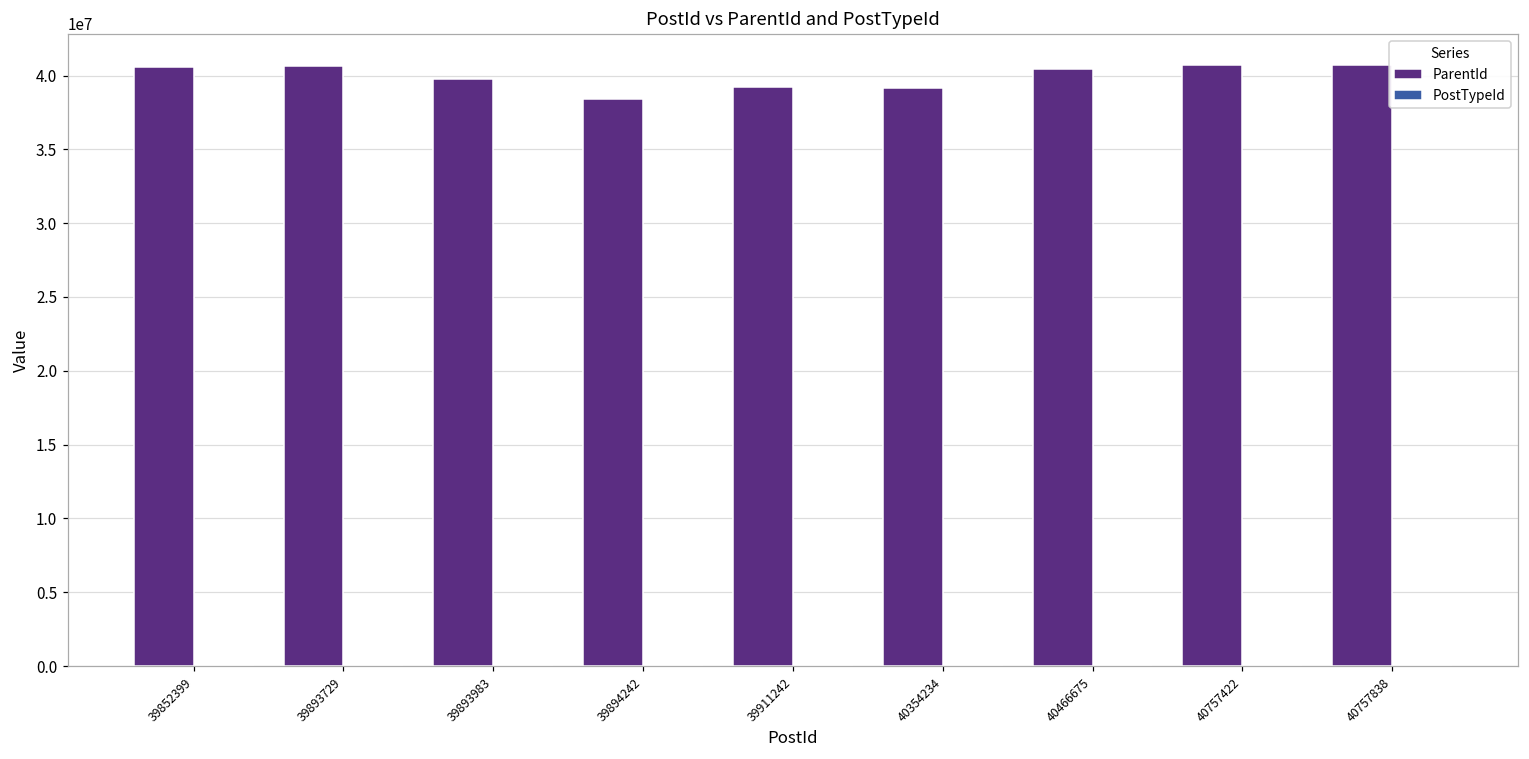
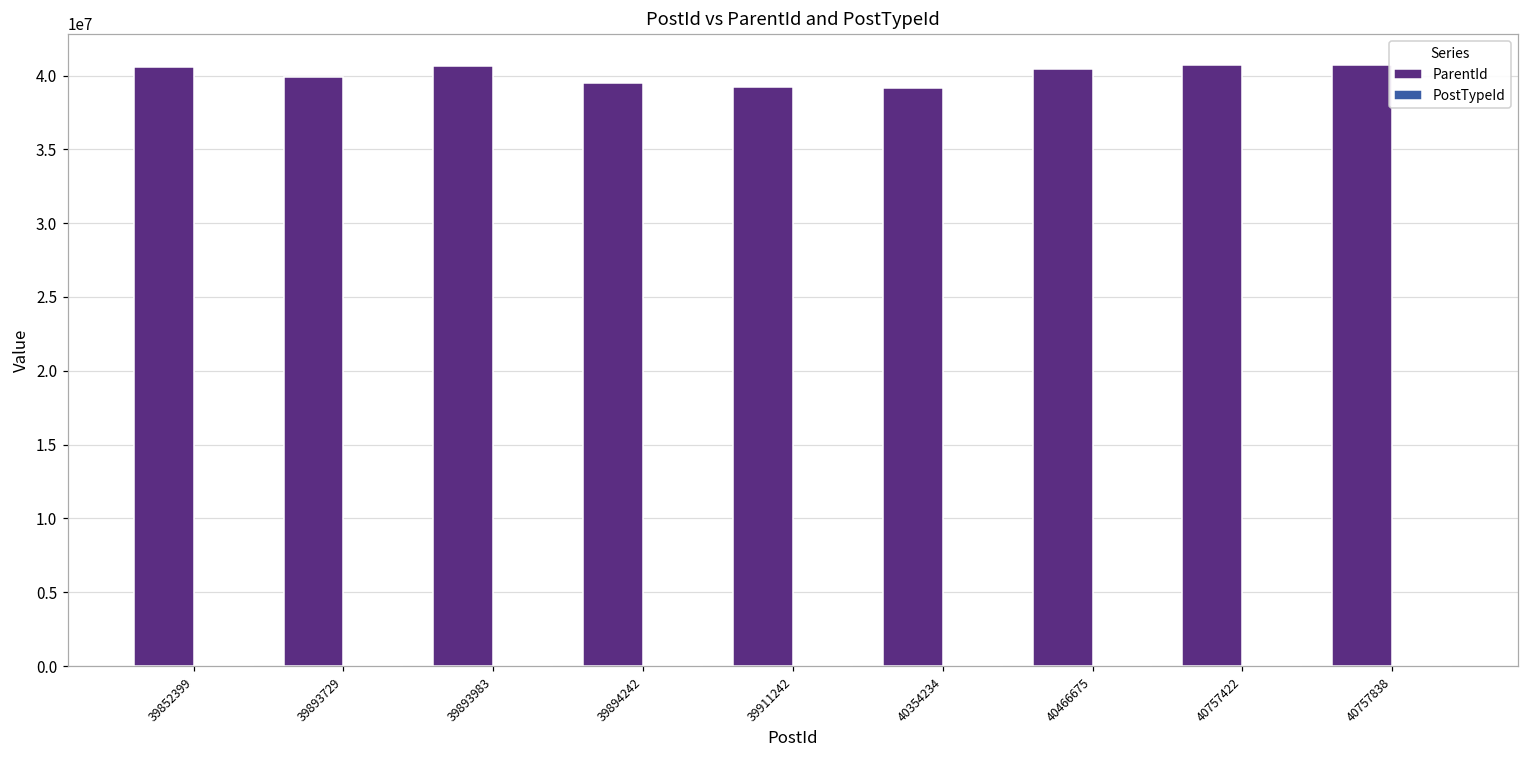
  {
    "ParentId": {
      "39852399": 40600000,
-     "39893729": 40600000,
-     "39893983": 39800000,
-     "39894242": 38400000,
+     "39893729": 39900000,
+     "39893983": 40600000,
+     "39894242": 39500000,
      "39911242": 39300000,
      "40354234": 39200000,
      "40466675": 40500000,
      "40757422": 40700000,
      "40757838": 40700000
    }
  }
